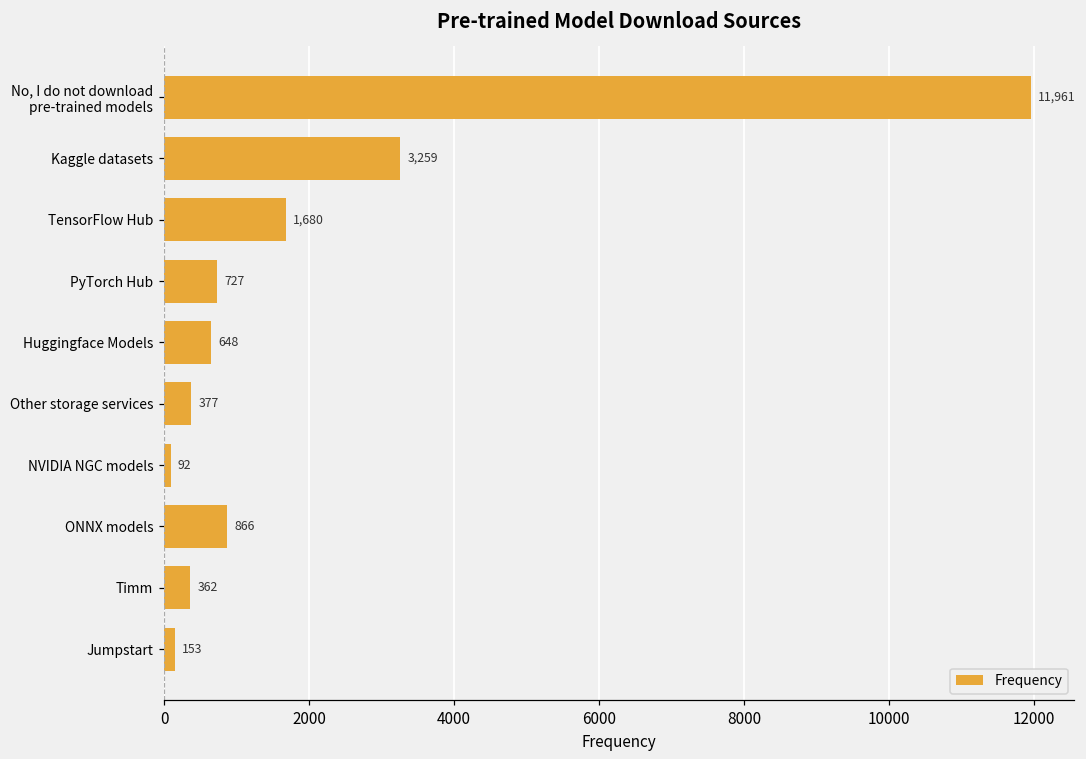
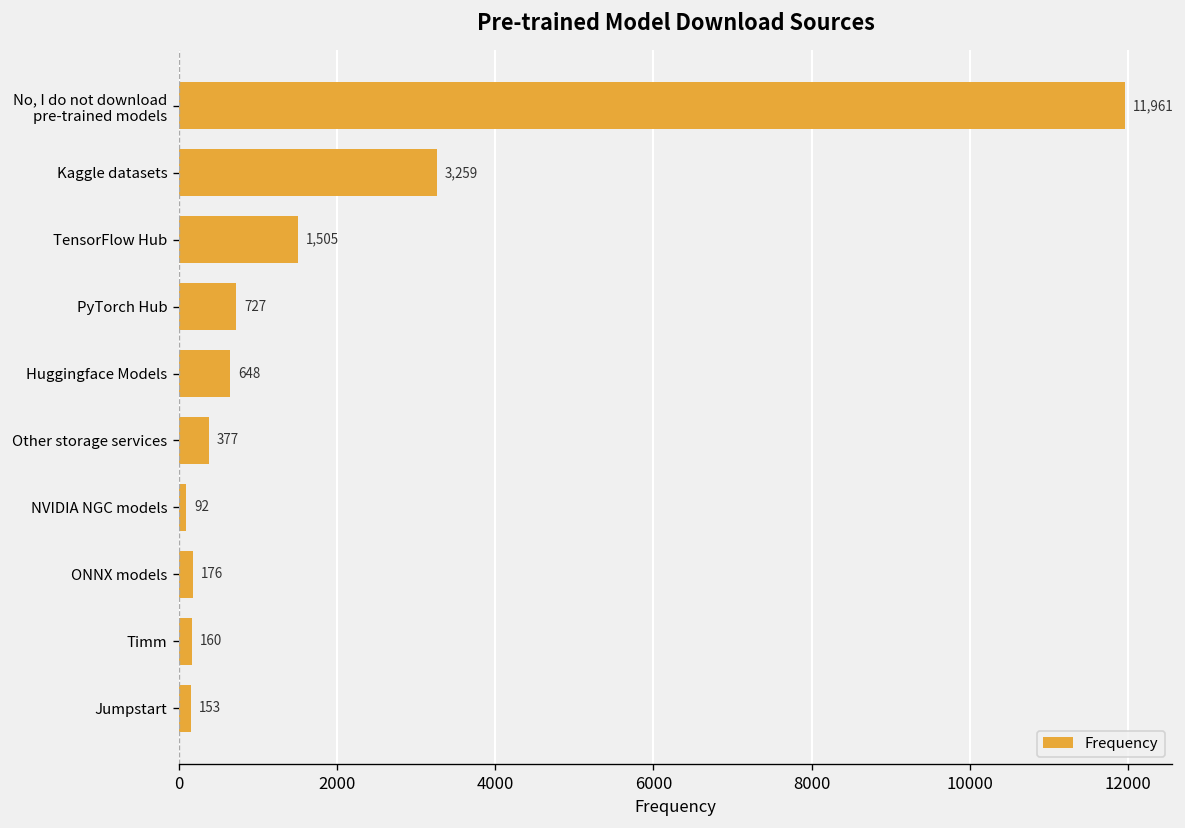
  {
    "No, I do not download pre-trained models": "11,961",
    "Kaggle datasets": "3,259",
-   "TensorFlow Hub": "1,680",
+   "TensorFlow Hub": "1,505",
    "PyTorch Hub": "727",
    "Huggingface Models": "648",
    "Other storage services": "377",
    "NVIDIA NGC models": "92",
-   "ONNX models": "866",
-   "Timm": "362",
+   "ONNX models": "176",
+   "Timm": "160",
    "Jumpstart": "153"
  }
